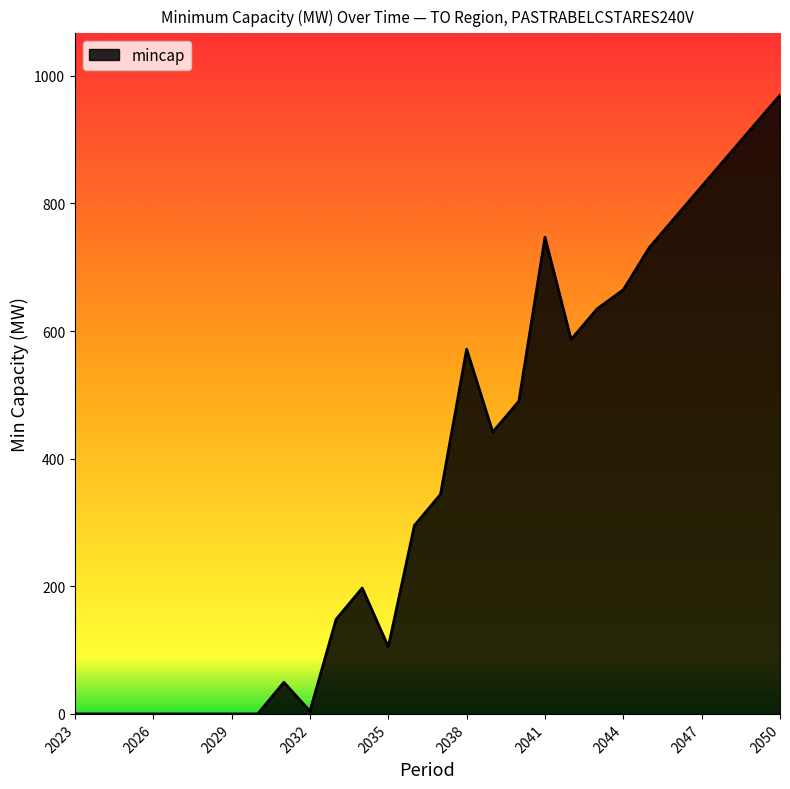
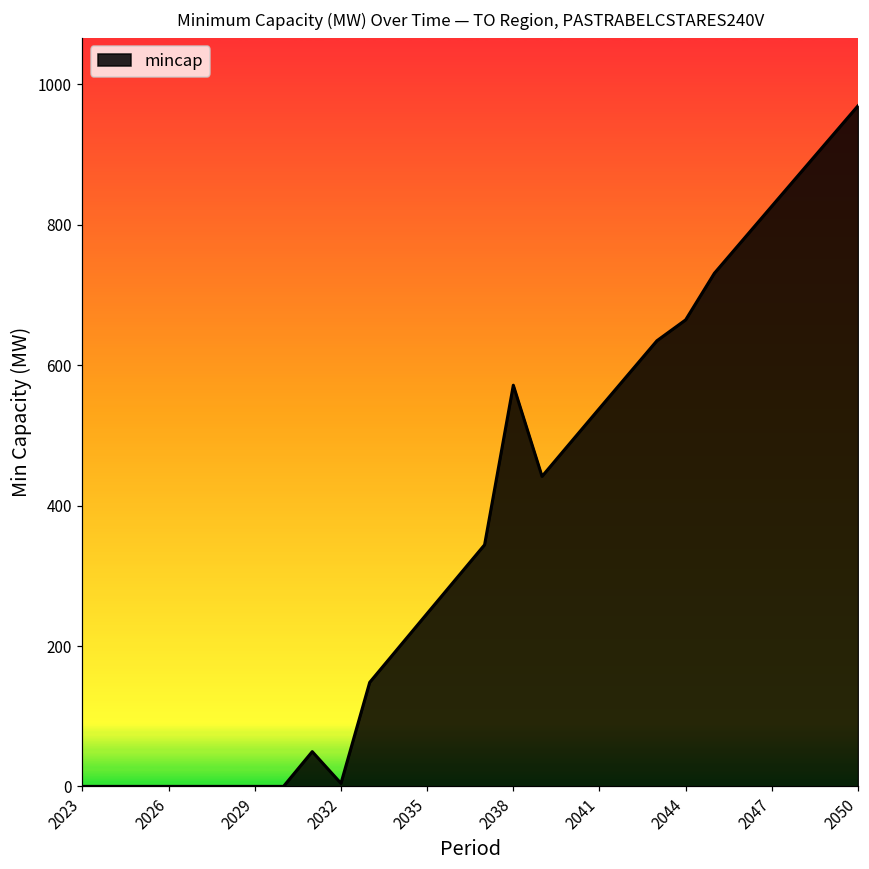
  {
    "2023": 0,
    "2026": 0,
    "2029": 0,
    "2032": 0,
-   "2035": 110,
+   "2035": 250,
    "2038": 570,
-   "2041": 750,
+   "2041": 540,
    "2044": 660,
    "2047": 830,
    "2050": 970
  }
